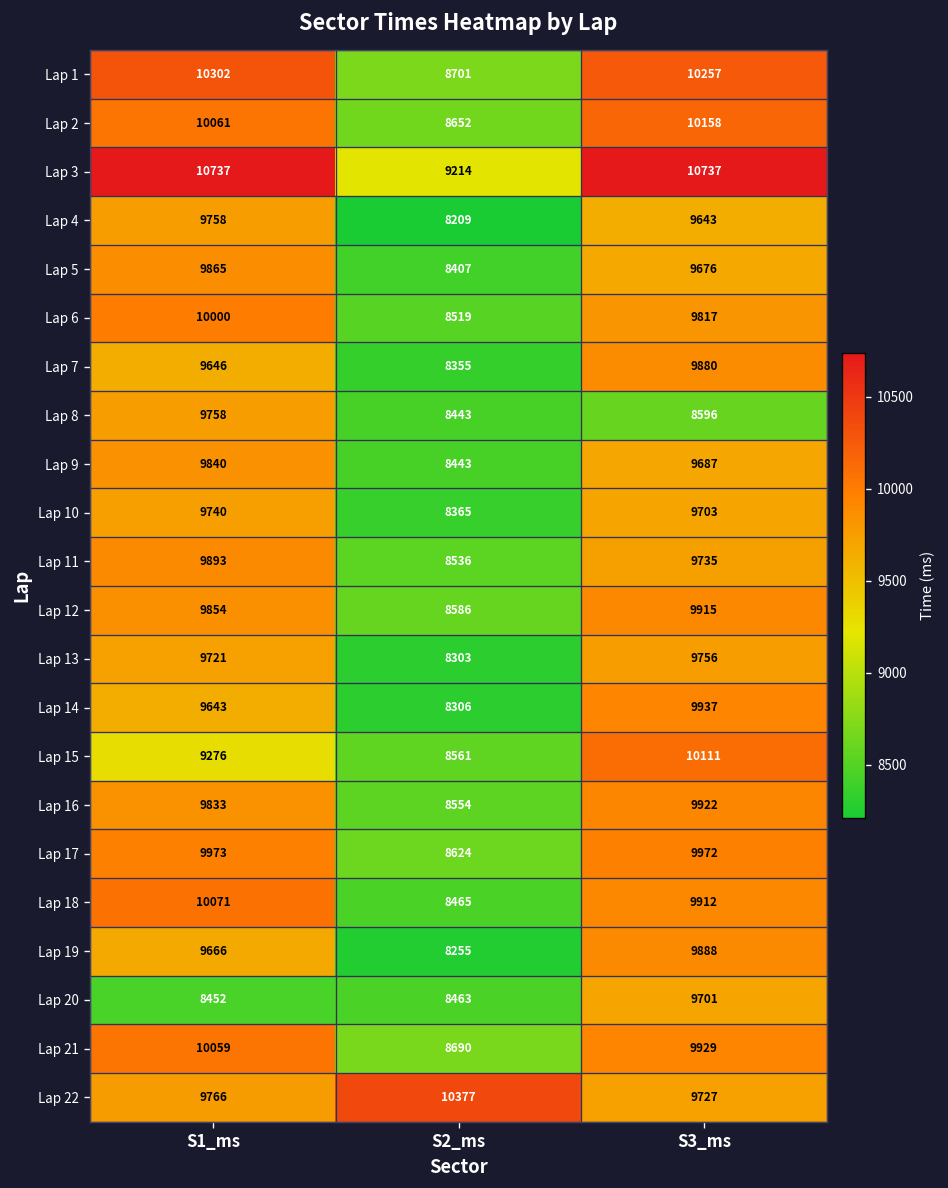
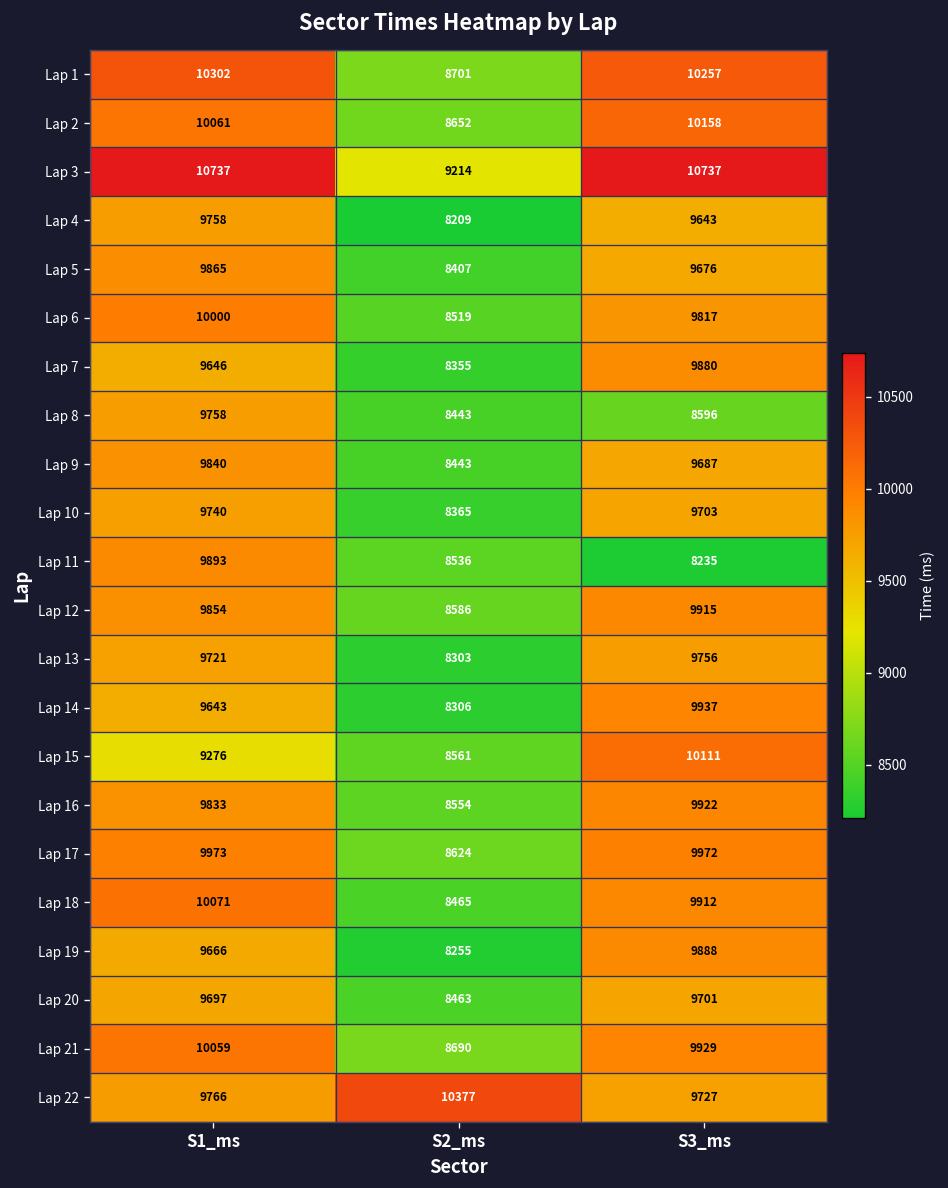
  {
    "Lap 1": {
      "S1_ms": 10302,
      "S2_ms": 8701,
      "S3_ms": 10257
    },
    "Lap 2": {
      "S1_ms": 10061,
      "S2_ms": 8652,
      "S3_ms": 10158
    },
    "Lap 3": {
      "S1_ms": 10737,
      "S2_ms": 9214,
      "S3_ms": 10737
    },
    "Lap 4": {
      "S1_ms": 9758,
      "S2_ms": 8209,
      "S3_ms": 9643
    },
    "Lap 5": {
      "S1_ms": 9865,
      "S2_ms": 8407,
      "S3_ms": 9676
    },
    "Lap 6": {
      "S1_ms": 10000,
      "S2_ms": 8519,
      "S3_ms": 9817
    },
    "Lap 7": {
      "S1_ms": 9646,
      "S2_ms": 8355,
      "S3_ms": 9880
    },
    "Lap 8": {
      "S1_ms": 9758,
      "S2_ms": 8443,
      "S3_ms": 8596
    },
    "Lap 9": {
      "S1_ms": 9840,
      "S2_ms": 8443,
      "S3_ms": 9687
    },
    "Lap 10": {
      "S1_ms": 9740,
      "S2_ms": 8365,
      "S3_ms": 9703
    },
    "Lap 11": {
      "S1_ms": 9893,
      "S2_ms": 8536,
-     "S3_ms": 9735
+     "S3_ms": 8235
    },
    "Lap 12": {
      "S1_ms": 9854,
      "S2_ms": 8586,
      "S3_ms": 9915
    },
    "Lap 13": {
      "S1_ms": 9721,
      "S2_ms": 8303,
      "S3_ms": 9756
    },
    "Lap 14": {
      "S1_ms": 9643,
      "S2_ms": 8306,
      "S3_ms": 9937
    },
    "Lap 15": {
      "S1_ms": 9276,
      "S2_ms": 8561,
      "S3_ms": 10111
    },
    "Lap 16": {
      "S1_ms": 9833,
      "S2_ms": 8554,
      "S3_ms": 9922
    },
    "Lap 17": {
      "S1_ms": 9973,
      "S2_ms": 8624,
      "S3_ms": 9972
    },
    "Lap 18": {
      "S1_ms": 10071,
      "S2_ms": 8465,
      "S3_ms": 9912
    },
    "Lap 19": {
      "S1_ms": 9666,
      "S2_ms": 8255,
      "S3_ms": 9888
    },
    "Lap 20": {
-     "S1_ms": 8452,
+     "S1_ms": 9697,
      "S2_ms": 8463,
      "S3_ms": 9701
    },
    "Lap 21": {
      "S1_ms": 10059,
      "S2_ms": 8690,
      "S3_ms": 9929
    },
    "Lap 22": {
      "S1_ms": 9766,
      "S2_ms": 10377,
      "S3_ms": 9727
    }
  }
